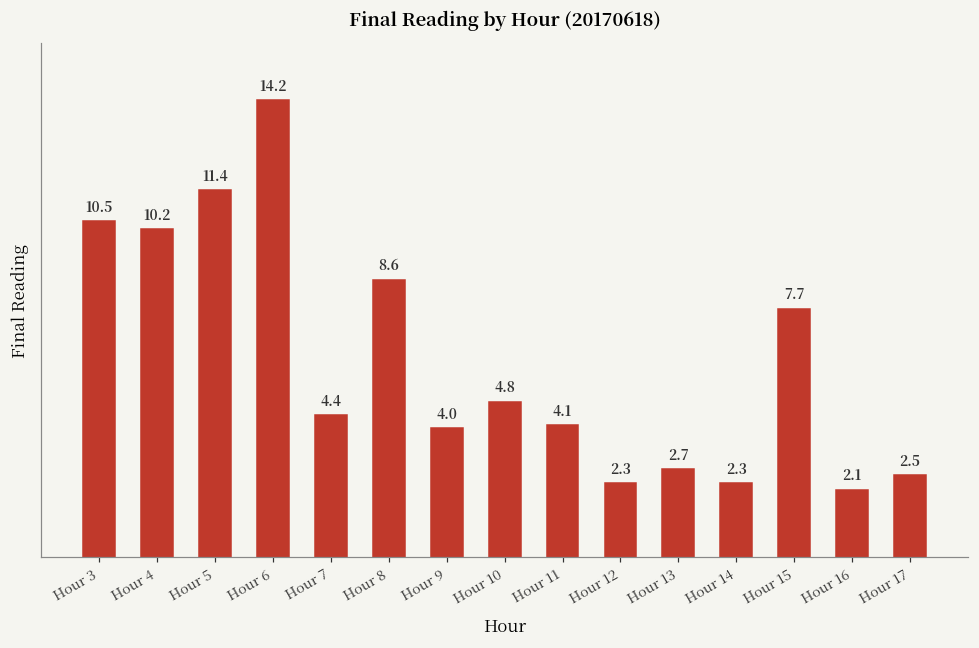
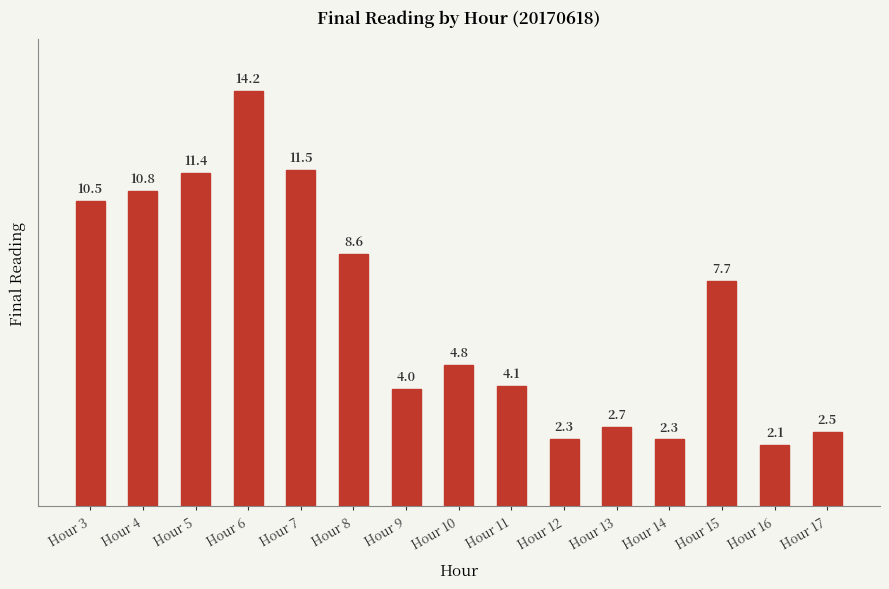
  {
    "Hour 3": 10.5,
-   "Hour 4": 10.2,
+   "Hour 4": 10.8,
    "Hour 5": 11.4,
    "Hour 6": 14.2,
-   "Hour 7": 4.4,
+   "Hour 7": 11.5,
    "Hour 8": 8.6,
    "Hour 9": 4.0,
    "Hour 10": 4.8,
    "Hour 11": 4.1,
    "Hour 12": 2.3,
    "Hour 13": 2.7,
    "Hour 14": 2.3,
    "Hour 15": 7.7,
    "Hour 16": 2.1,
    "Hour 17": 2.5
  }
